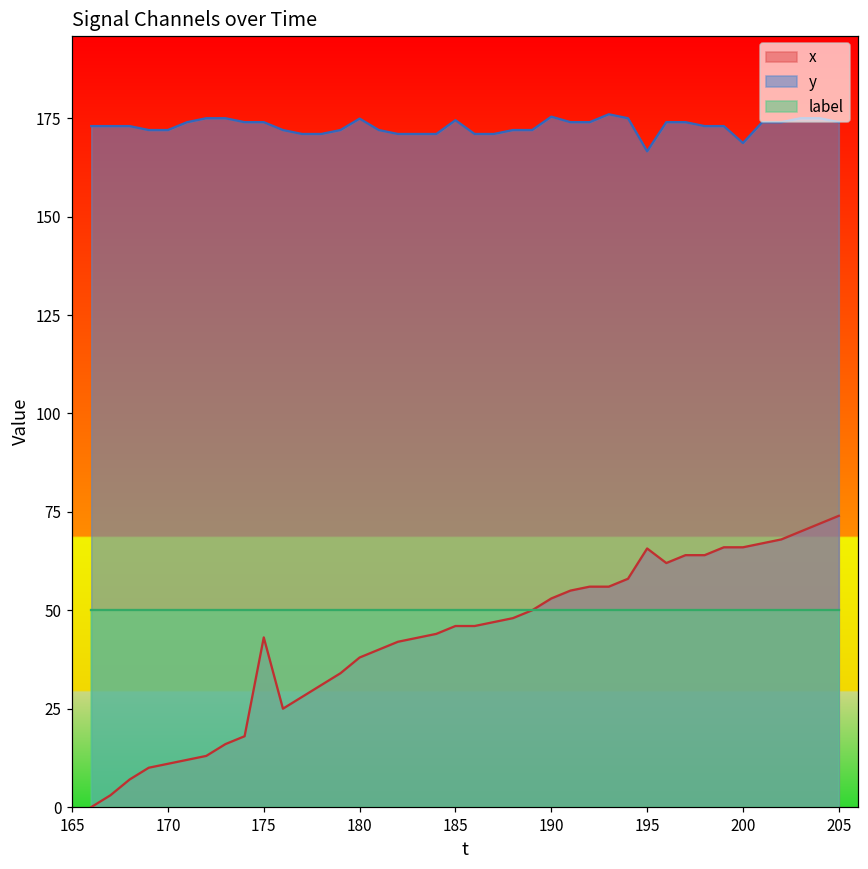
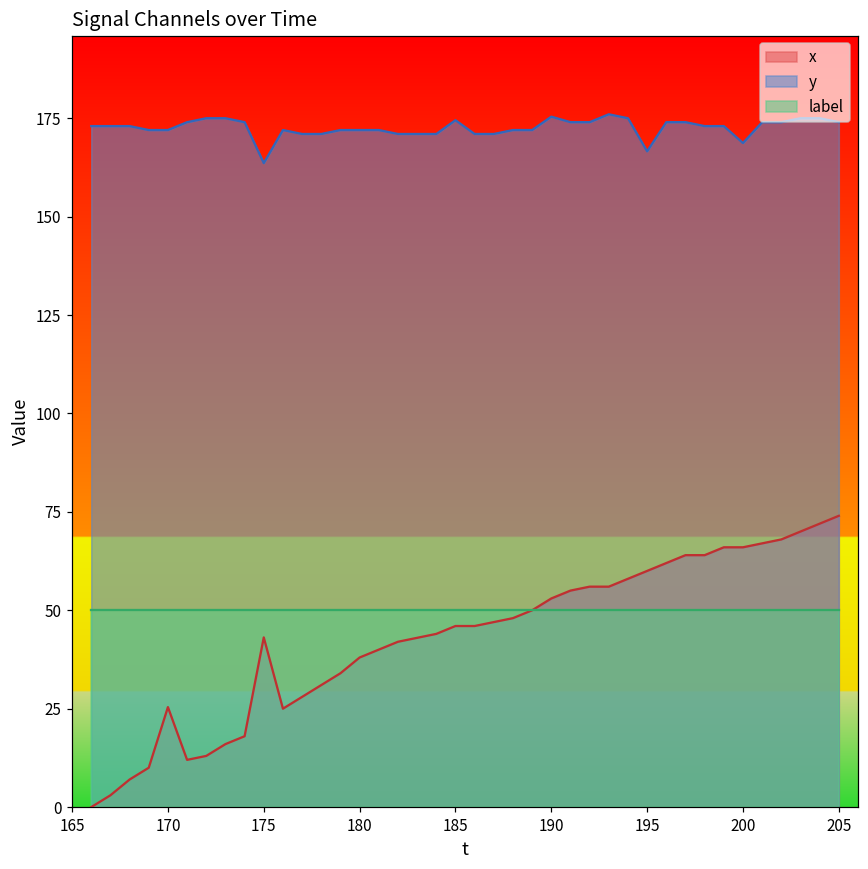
  {
    "x": {
-     "170": 11,
+     "170": 25,
      "175": 43,
      "180": 38,
      "185": 46,
      "190": 53,
-     "195": 66,
+     "195": 60,
      "200": 66,
      "205": 74
    },
    "y": {
      "170": 172,
-     "175": 174,
-     "180": 175,
+     "175": 164,
+     "180": 172,
      "185": 175,
      "190": 175,
      "195": 167,
      "200": 169,
      "205": 174
    },
    "label": {
      "170": 50,
      "175": 50,
      "180": 50,
      "185": 50,
      "190": 50,
      "195": 50,
      "200": 50,
      "205": 50
    }
  }
